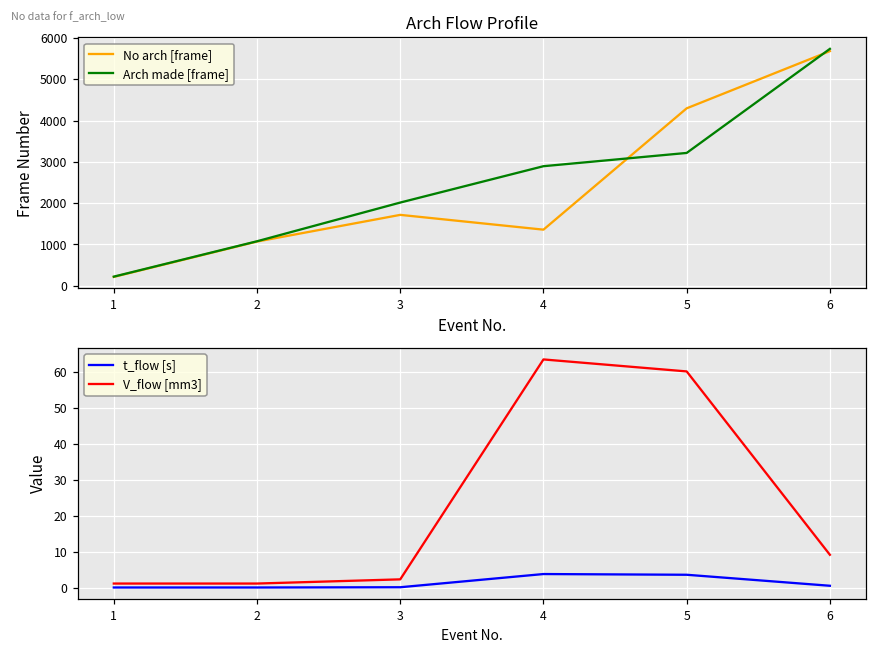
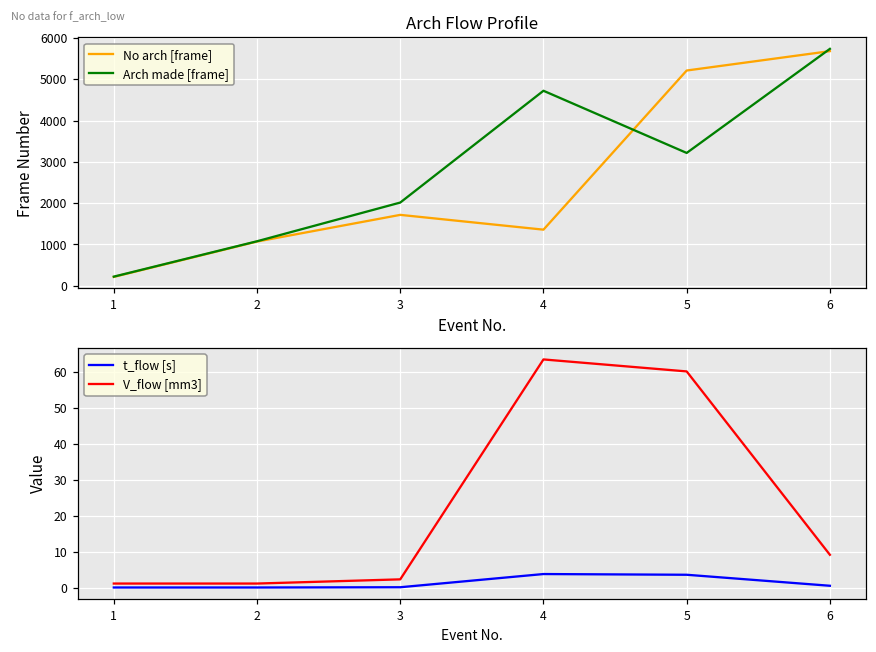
  {
    "Arch Flow Profile": {
      "No arch [frame]": {
        "3": 1700,
        "4": 1400,
-       "5": 4300
+       "5": 5200
      },
      "Arch made [frame]": {
        "3": 2000,
-       "4": 2900,
+       "4": 4700,
        "5": 3200
      }
    }
  }
